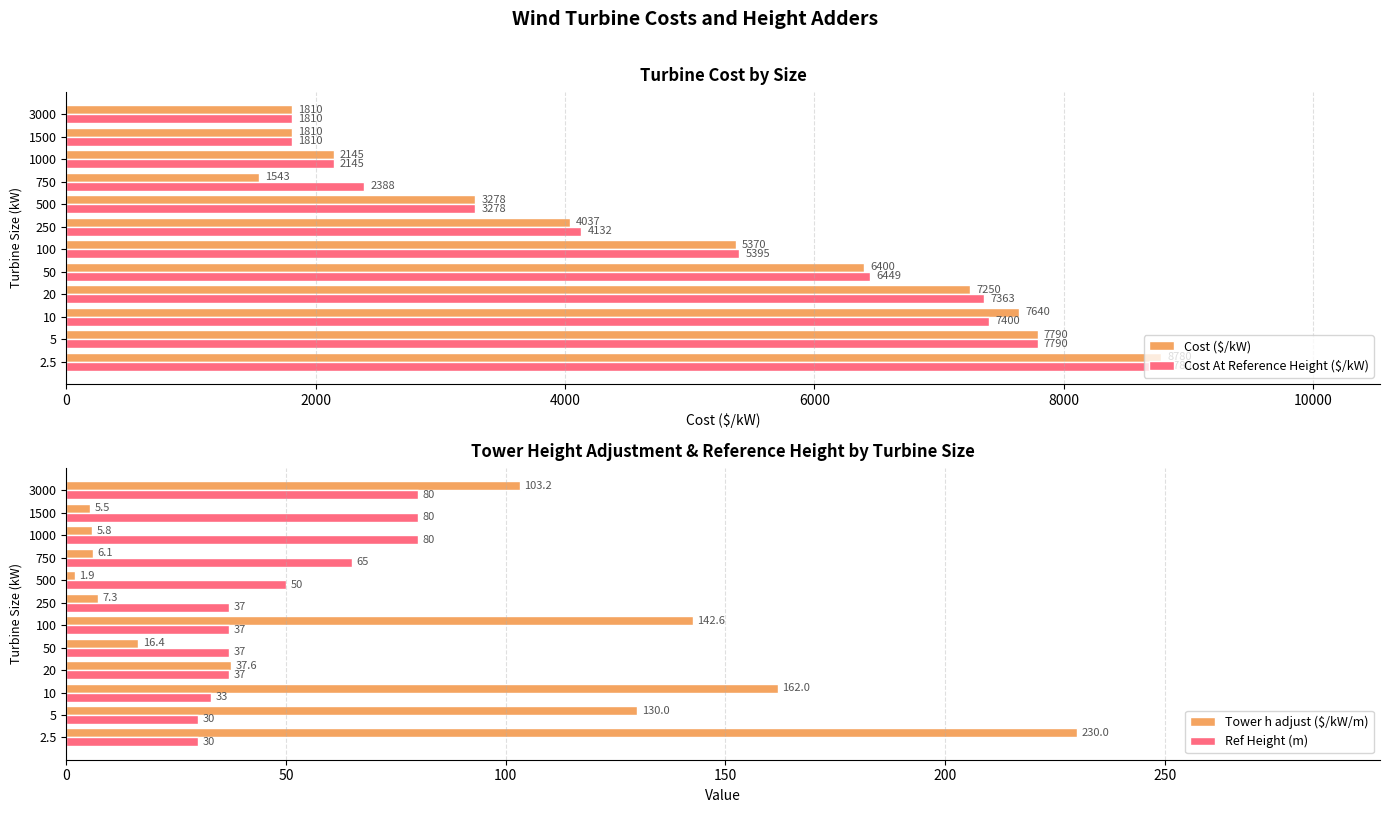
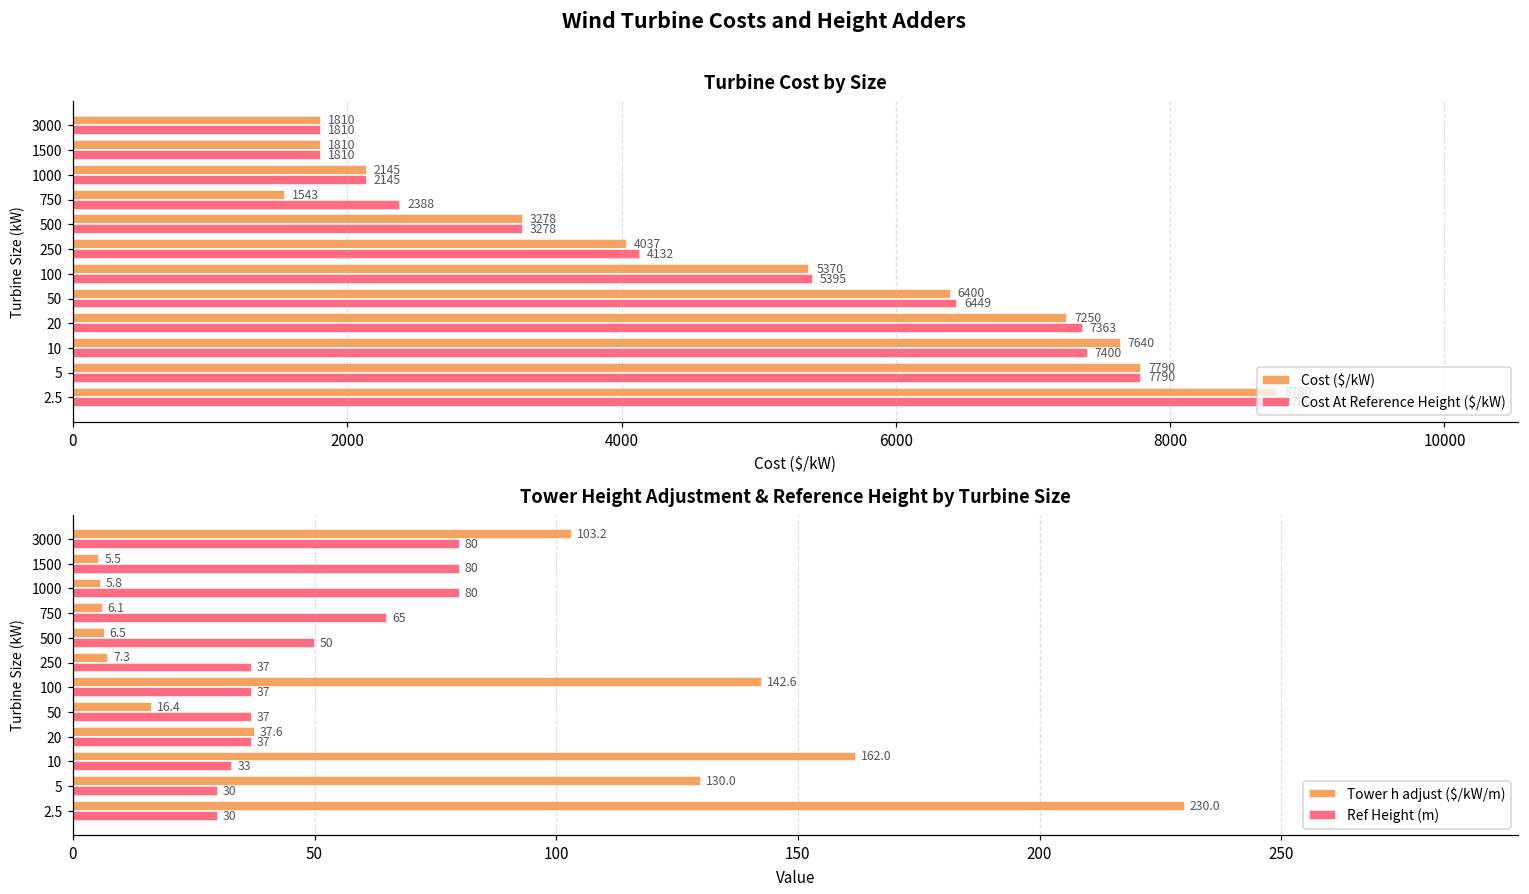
  {
    "Turbine Cost by Size": {
      "Cost ($/kW)": {
        "3000": 1810,
        "1500": 1810,
        "1000": 2145,
        "750": 1543,
        "500": 3278,
        "250": 4037,
        "100": 5370,
        "50": 6400,
        "20": 7250,
        "10": 7640,
        "5": 7790
      },
      "Cost At Reference Height ($/kW)": {
        "3000": 1810,
        "1500": 1810,
        "1000": 2145,
        "750": 2388,
        "500": 3278,
        "250": 4132,
        "100": 5395,
        "50": 6449,
        "20": 7363,
        "10": 7400,
        "5": 7790
      }
    },
    "Tower Height Adjustment & Reference Height by Turbine Size": {
      "Tower h adjust ($/kW/m)": {
        "3000": 103.2,
        "1500": 5.5,
        "1000": 5.8,
        "750": 6.1,
-       "500": 1.9,
+       "500": 6.5,
        "250": 7.3,
        "100": 142.6,
        "50": 16.4,
        "20": 37.6,
        "10": 162.0,
        "5": 130.0,
        "2.5": 230.0
      },
      "Ref Height (m)": {
        "3000": 80,
        "1500": 80,
        "1000": 80,
        "750": 65,
        "500": 50,
        "250": 37,
        "100": 37,
        "50": 37,
        "20": 37,
        "10": 33,
        "5": 30,
        "2.5": 30
      }
    }
  }
